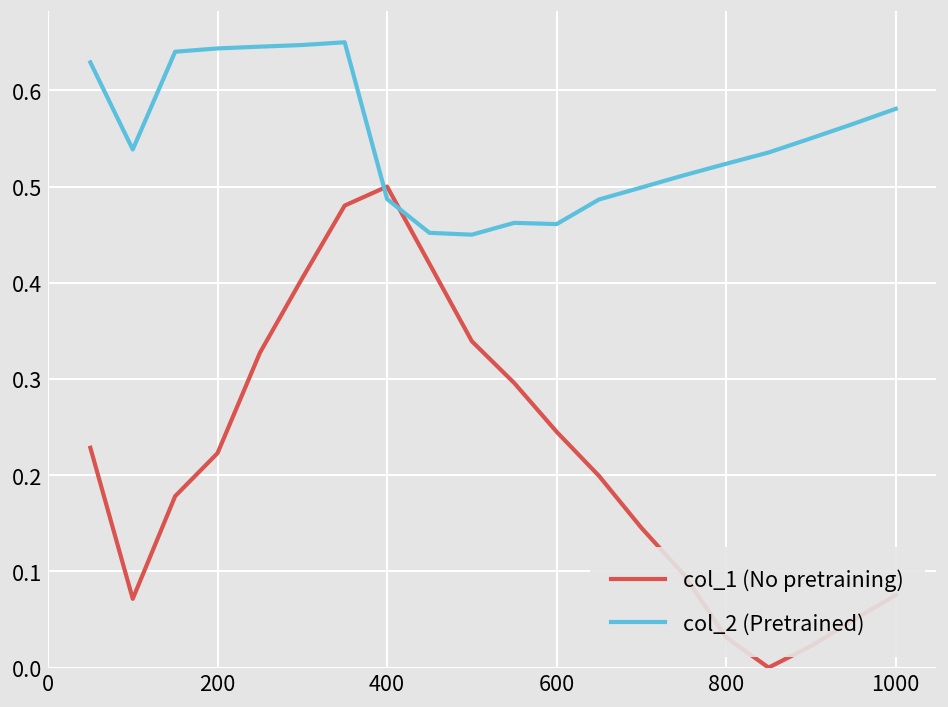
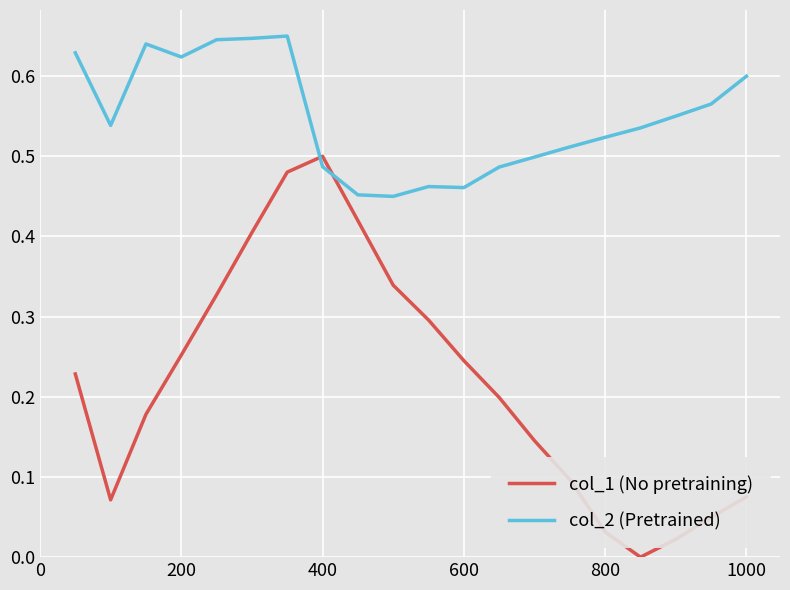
  {
    "col_1 (No pretraining)": {
-     "200": 0.22,
+     "200": 0.25,
      "400": 0.50,
      "600": 0.25
    },
    "col_2 (Pretrained)": {
-     "200": 0.64,
+     "200": 0.62,
      "400": 0.49,
      "600": 0.46,
      "800": 0.52,
-     "1000": 0.58
+     "1000": 0.60
    }
  }
